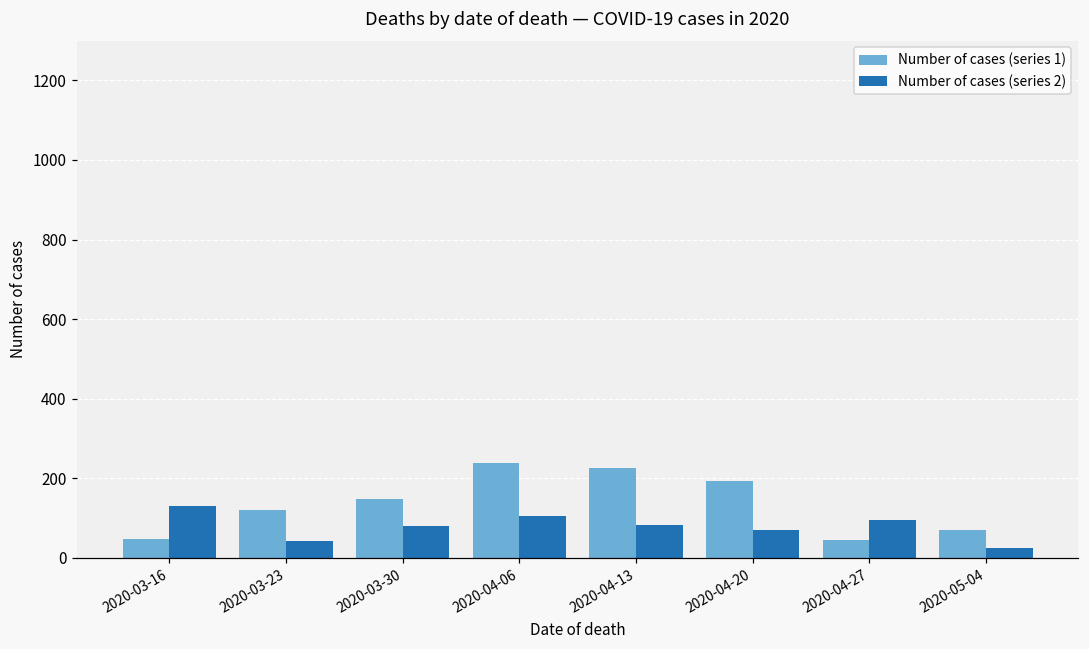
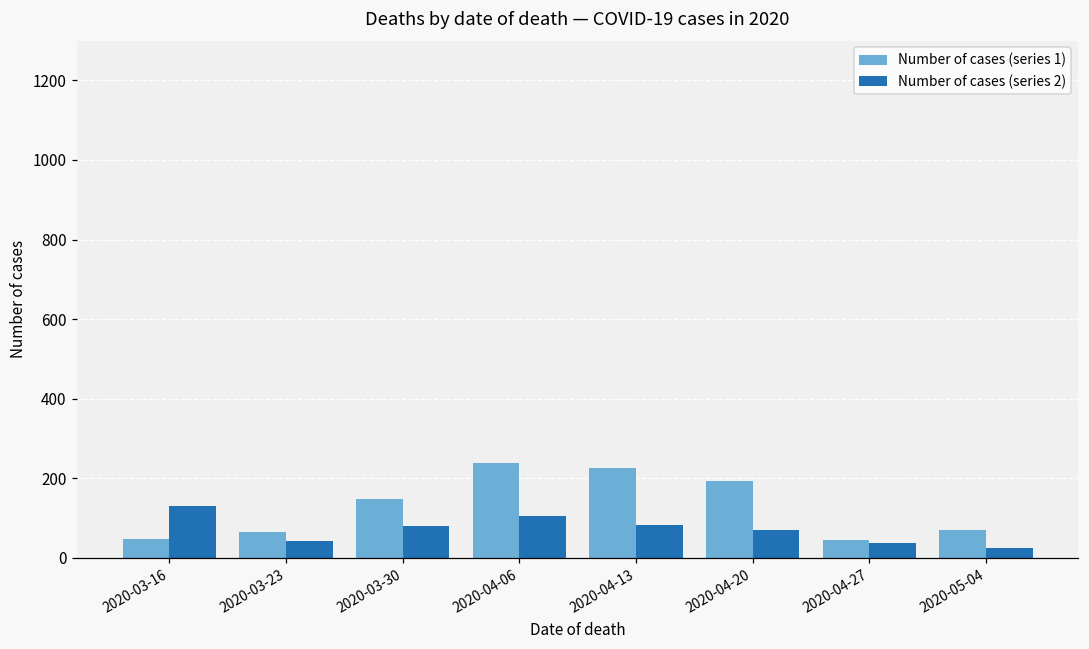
  {
    "Number of cases (series 1)": {
      "2020-03-16": 50,
-     "2020-03-23": 120,
+     "2020-03-23": 60,
      "2020-03-30": 150,
      "2020-04-06": 240,
      "2020-04-13": 230,
      "2020-04-20": 190,
      "2020-04-27": 40,
      "2020-05-04": 70
    },
    "Number of cases (series 2)": {
      "2020-03-16": 130,
      "2020-03-23": 40,
      "2020-03-30": 80,
      "2020-04-06": 110,
      "2020-04-13": 80,
      "2020-04-20": 70,
-     "2020-04-27": 100,
+     "2020-04-27": 40,
      "2020-05-04": 20
    }
  }
